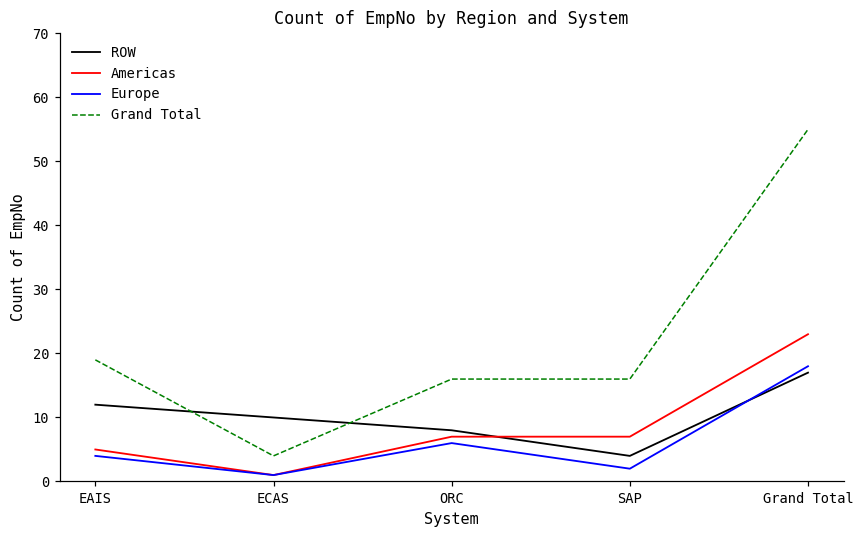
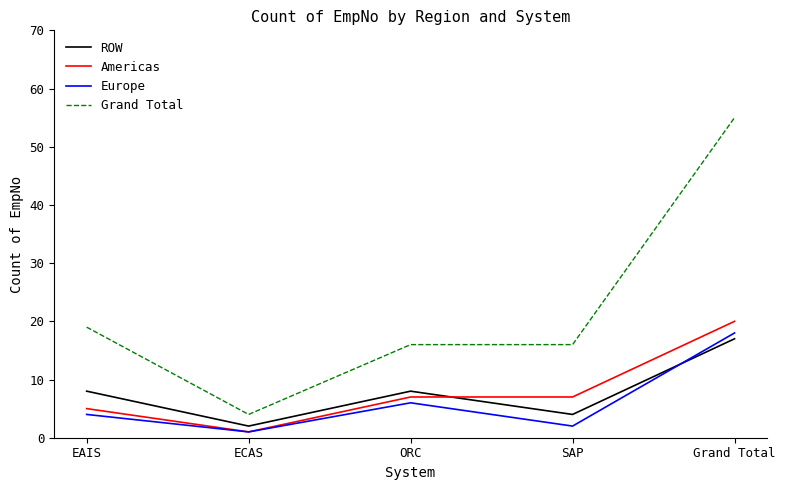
  {
    "ROW": {
-     "EAIS": 12,
-     "ECAS": 10,
+     "EAIS": 8,
+     "ECAS": 2,
      "ORC": 8,
      "SAP": 4,
      "Grand Total": 17
    },
    "Americas": {
      "EAIS": 5,
      "ORC": 7,
      "SAP": 7,
-     "Grand Total": 23
+     "Grand Total": 20
    },
    "Europe": {
      "EAIS": 4,
      "ORC": 6,
      "SAP": 2,
      "Grand Total": 18
    },
    "Grand Total": {
      "EAIS": 19,
      "ECAS": 4,
      "ORC": 16,
      "SAP": 16,
      "Grand Total": 55
    }
  }
